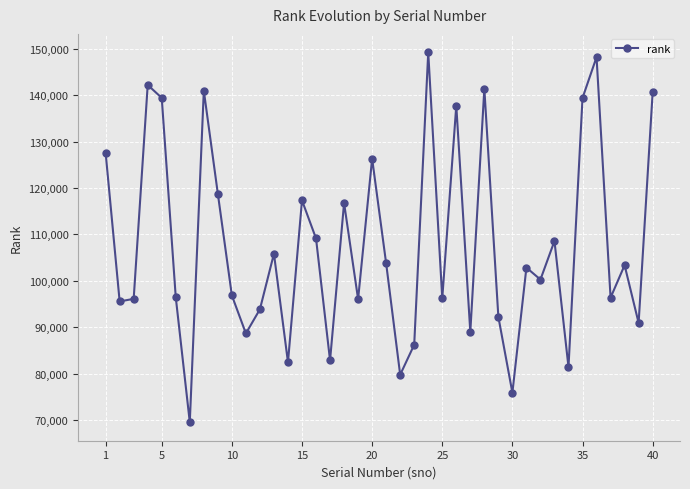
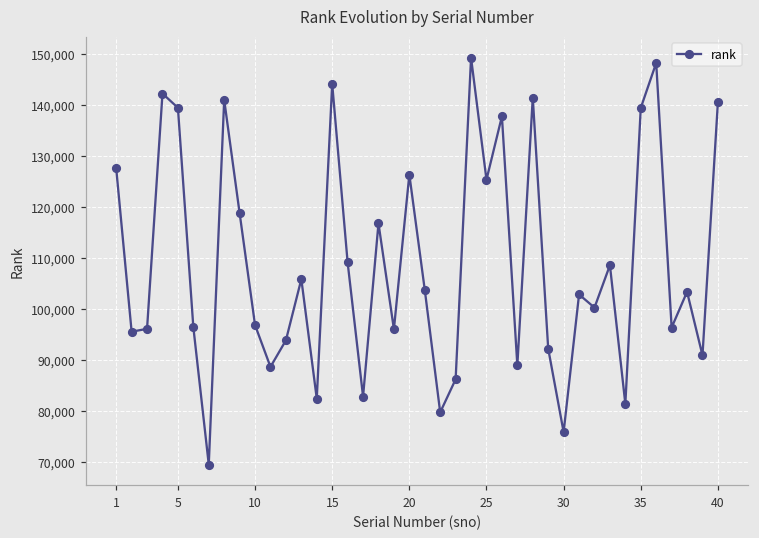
  {
    "1": "128,000",
    "5": "139,000",
    "10": "97,000",
-   "15": "117,000",
+   "15": "144,000",
    "20": "126,000",
-   "25": "96,000",
+   "25": "125,000",
    "30": "76,000",
    "35": "139,000",
    "40": "141,000"
  }
